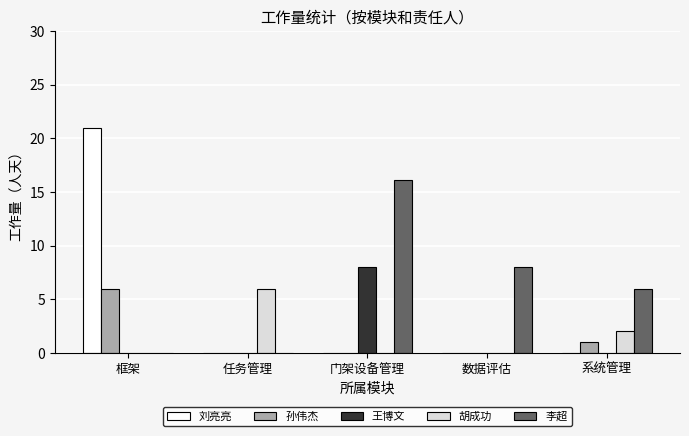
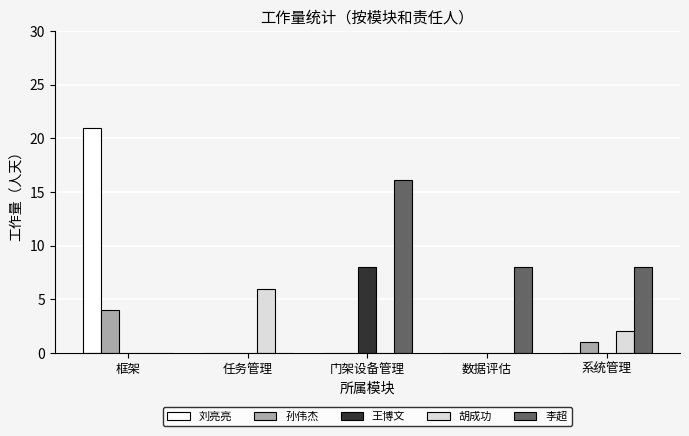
  {
    "孙伟杰": {
-     "框架": 6,
+     "框架": 4,
      "任务管理": 0,
      "门架设备管理": 0,
      "数据评估": 0,
      "系统管理": 1
    },
    "王博文": {
      "框架": 0,
      "任务管理": 0,
      "门架设备管理": 8,
      "数据评估": 0,
      "系统管理": 0
    },
    "李超": {
      "框架": 0,
      "任务管理": 0,
      "门架设备管理": 16,
      "数据评估": 8,
-     "系统管理": 6
+     "系统管理": 8
    }
  }
